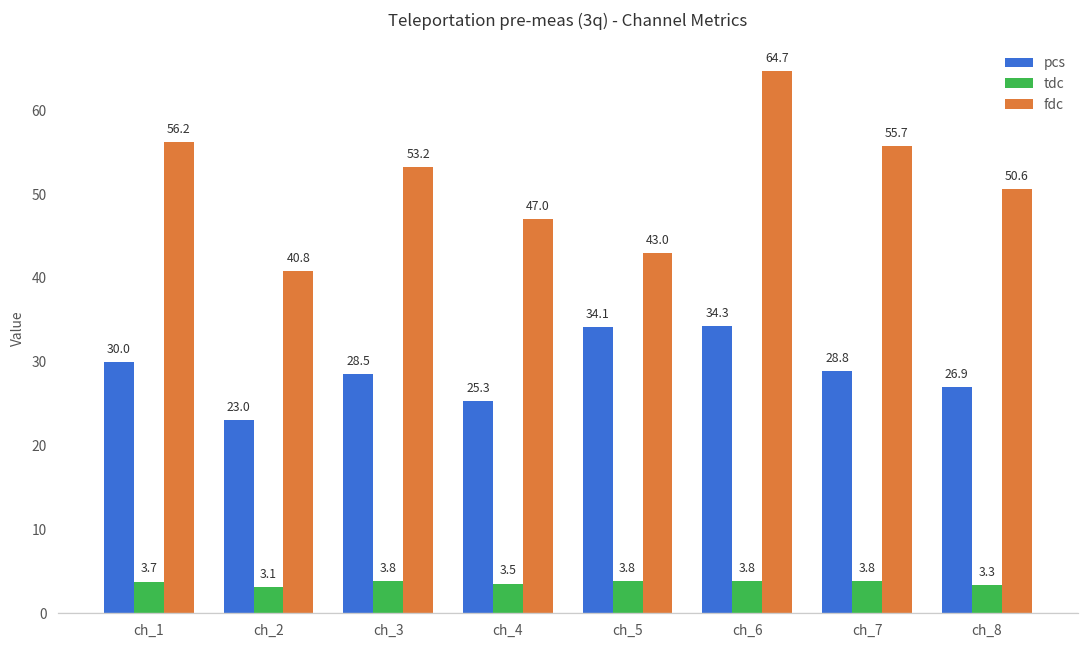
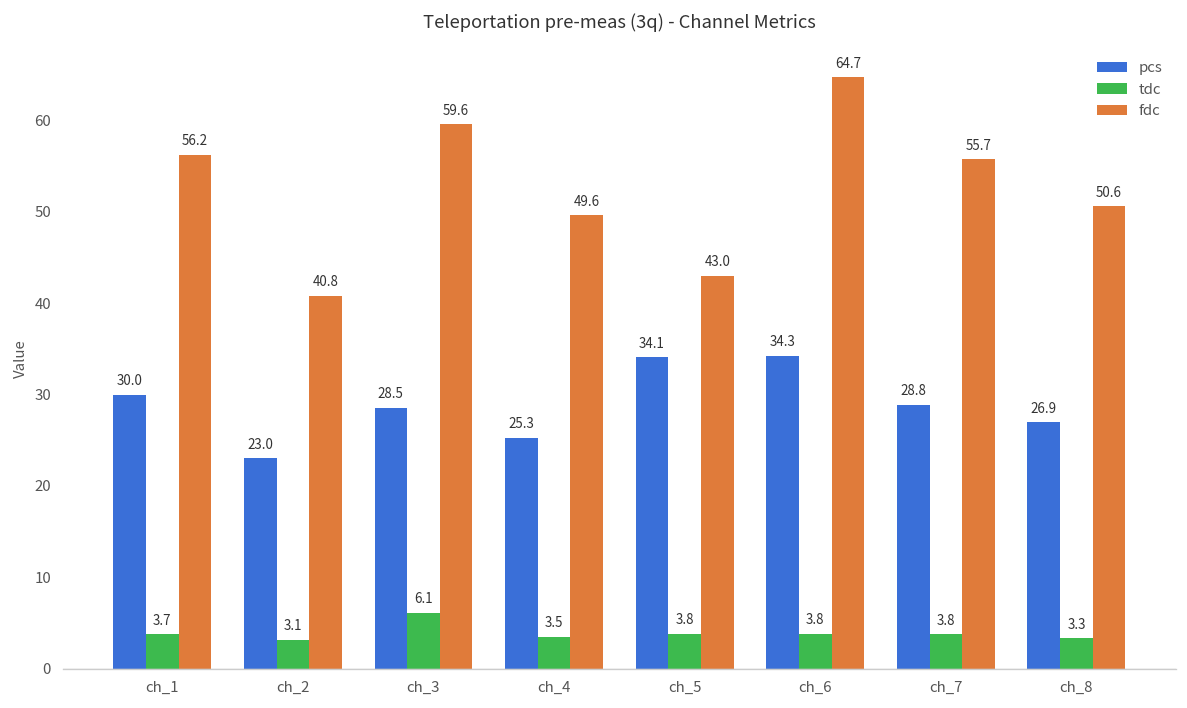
  {
    "pcs": {
      "ch_1": 30.0,
      "ch_2": 23.0,
      "ch_3": 28.5,
      "ch_4": 25.3,
      "ch_5": 34.1,
      "ch_6": 34.3,
      "ch_7": 28.8,
      "ch_8": 26.9
    },
    "tdc": {
      "ch_1": 3.7,
      "ch_2": 3.1,
-     "ch_3": 3.8,
+     "ch_3": 6.1,
      "ch_4": 3.5,
      "ch_5": 3.8,
      "ch_6": 3.8,
      "ch_7": 3.8,
      "ch_8": 3.3
    },
    "fdc": {
      "ch_1": 56.2,
      "ch_2": 40.8,
-     "ch_3": 53.2,
-     "ch_4": 47.0,
+     "ch_3": 59.6,
+     "ch_4": 49.6,
      "ch_5": 43.0,
      "ch_6": 64.7,
      "ch_7": 55.7,
      "ch_8": 50.6
    }
  }
